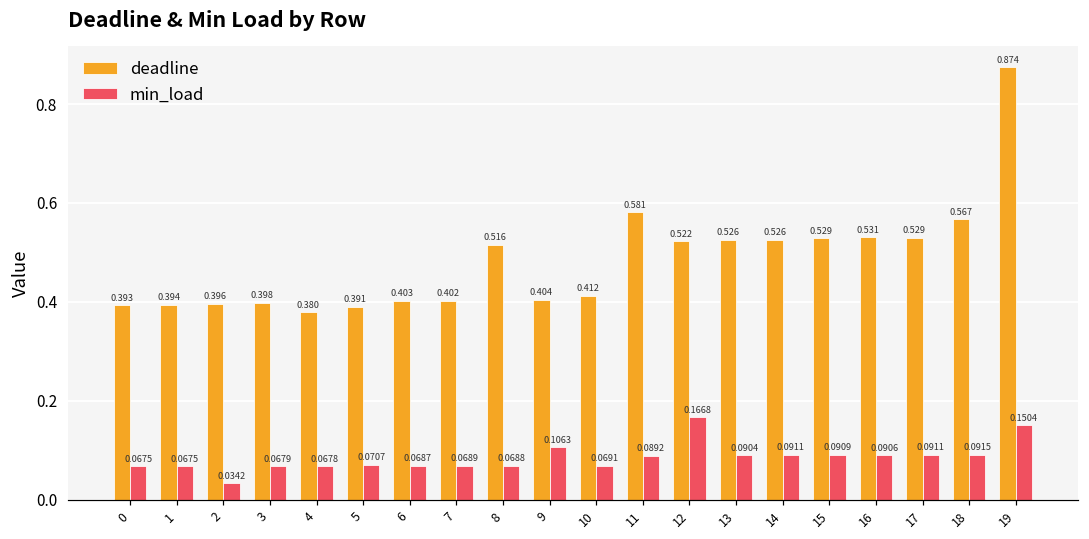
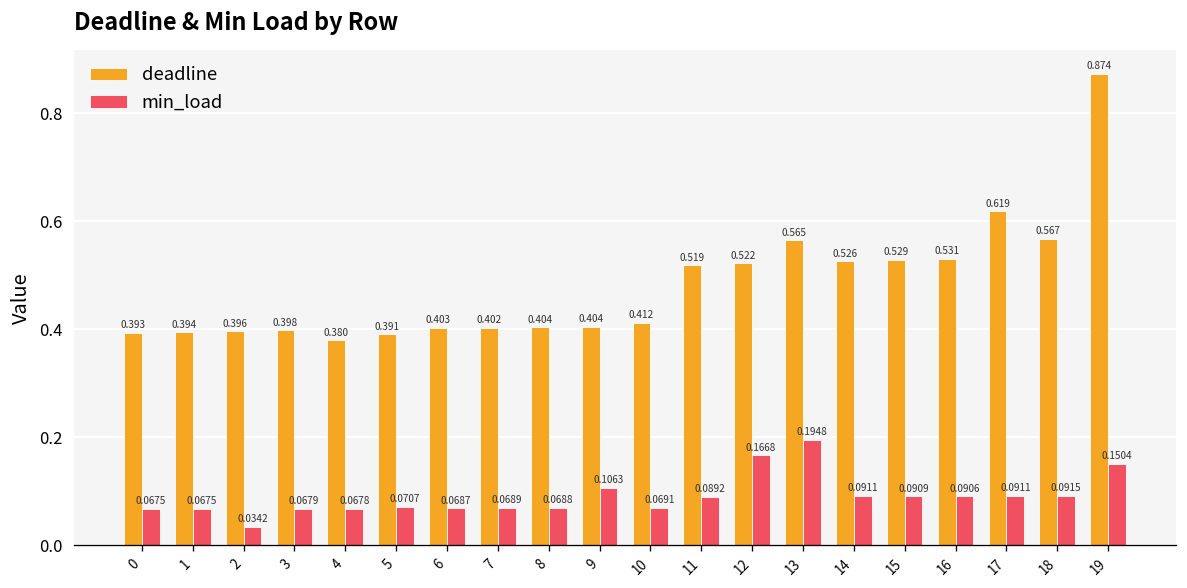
  {
    "deadline": {
      "0": 0.393,
      "1": 0.394,
      "2": 0.396,
      "3": 0.398,
      "4": 0.380,
      "5": 0.391,
      "6": 0.403,
      "7": 0.402,
-     "8": 0.516,
+     "8": 0.404,
      "9": 0.404,
      "10": 0.412,
-     "11": 0.581,
+     "11": 0.519,
      "12": 0.522,
-     "13": 0.526,
+     "13": 0.565,
      "14": 0.526,
      "15": 0.529,
      "16": 0.531,
-     "17": 0.529,
+     "17": 0.619,
      "18": 0.567,
      "19": 0.874
    },
    "min_load": {
      "0": 0.0675,
      "1": 0.0675,
      "2": 0.0342,
      "3": 0.0679,
      "4": 0.0678,
      "5": 0.0707,
      "6": 0.0687,
      "7": 0.0689,
      "8": 0.0688,
      "9": 0.1063,
      "10": 0.0691,
      "11": 0.0892,
      "12": 0.1668,
-     "13": 0.0904,
+     "13": 0.1948,
      "14": 0.0911,
      "15": 0.0909,
      "16": 0.0906,
      "17": 0.0911,
      "18": 0.0915,
      "19": 0.1504
    }
  }
